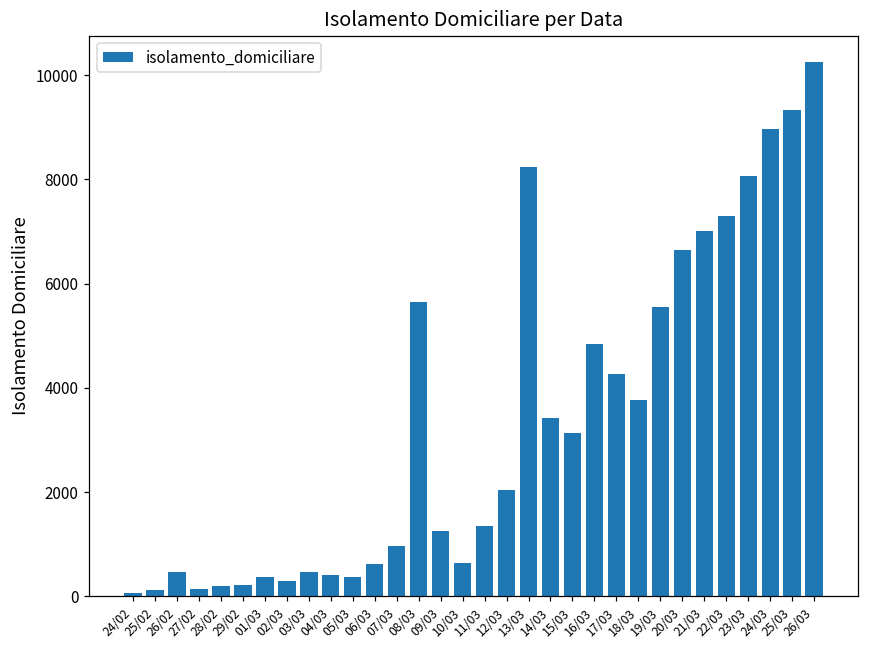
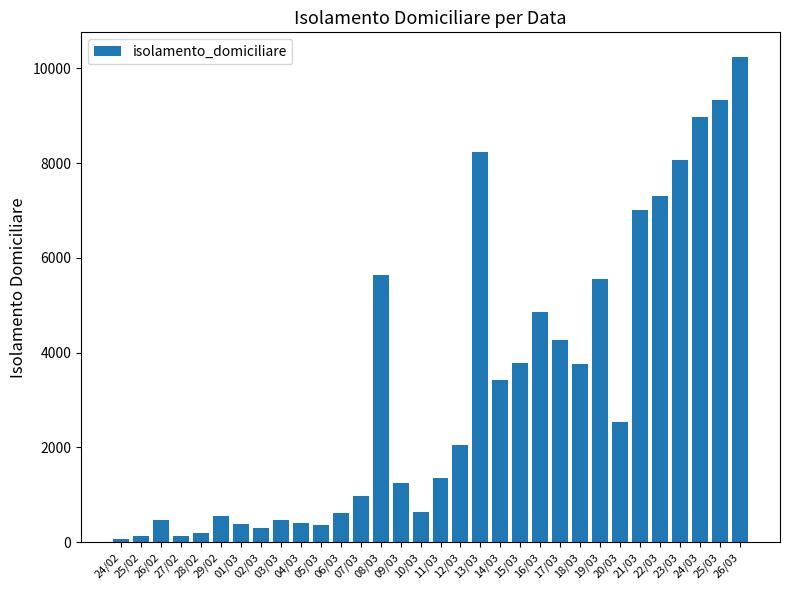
  {
    "24/02": 100,
    "25/02": 100,
    "26/02": 500,
    "27/02": 100,
    "28/02": 200,
-   "29/02": 200,
+   "29/02": 600,
    "01/03": 400,
    "02/03": 300,
    "03/03": 500,
    "04/03": 400,
    "05/03": 400,
    "06/03": 600,
    "07/03": 1000,
    "08/03": 5600,
    "09/03": 1200,
    "10/03": 600,
    "11/03": 1400,
    "12/03": 2000,
    "13/03": 8200,
    "14/03": 3400,
-   "15/03": 3100,
+   "15/03": 3800,
    "16/03": 4800,
    "17/03": 4300,
    "18/03": 3800,
    "19/03": 5500,
-   "20/03": 6600,
+   "20/03": 2500,
    "21/03": 7000,
    "22/03": 7300,
    "23/03": 8100,
    "24/03": 9000,
    "25/03": 9300,
    "26/03": 10200
  }
